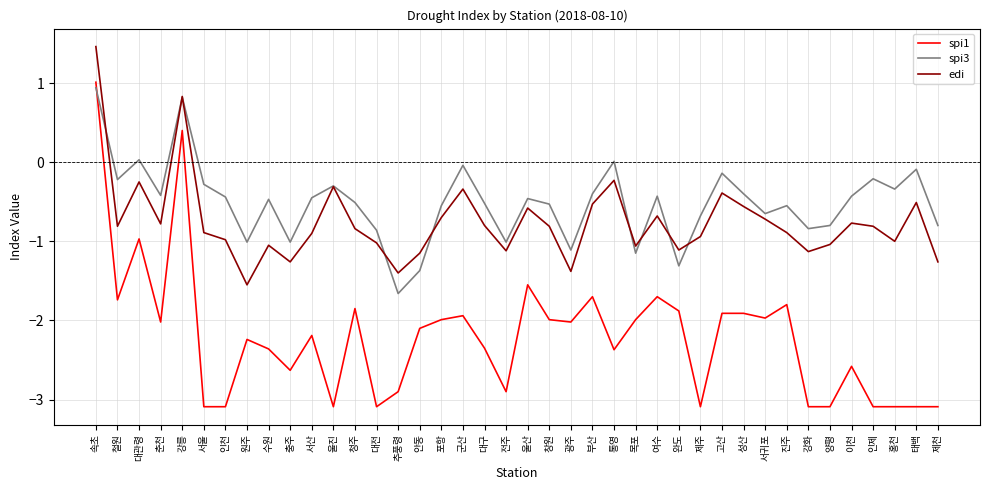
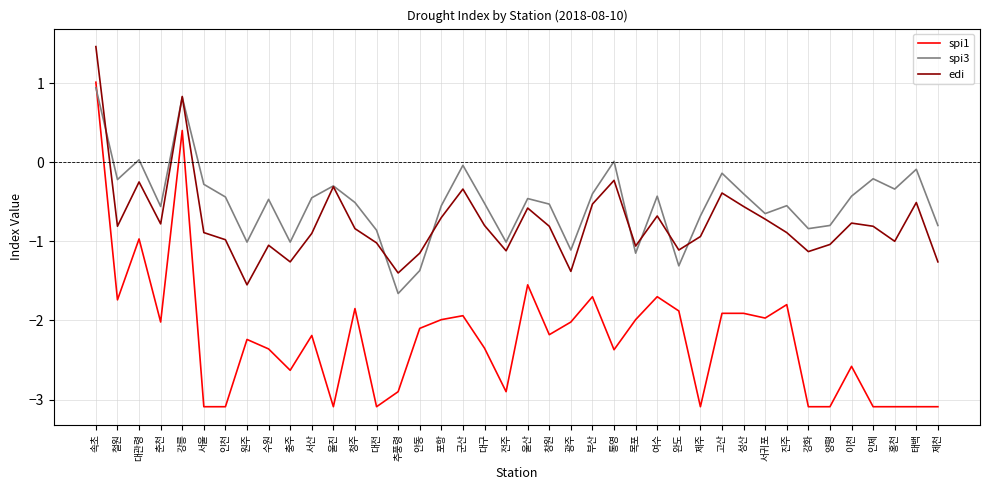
  {
    "spi1": {
      "속초": 1.0,
      "철원": -1.7,
      "대관령": -1.0,
      "춘천": -2.0,
      "강릉": 0.4,
      "서울": -3.1,
      "인천": -3.1,
      "원주": -2.2,
      "수원": -2.4,
      "충주": -2.6,
      "서산": -2.2,
      "울진": -3.1,
      "청주": -1.9,
      "대전": -3.1,
      "추풍령": -2.9,
      "안동": -2.1,
      "포항": -2.0,
      "군산": -1.9,
      "대구": -2.4,
      "전주": -2.9,
      "울산": -1.6,
-     "창원": -2.0,
+     "창원": -2.2,
      "광주": -2.0,
      "부산": -1.7,
      "통영": -2.4,
      "목포": -2.0,
      "여수": -1.7,
      "완도": -1.9,
      "제주": -3.1,
      "고산": -1.9,
      "성산": -1.9,
      "서귀포": -2.0,
      "진주": -1.8,
      "강화": -3.1,
      "양평": -3.1,
      "이천": -2.6,
      "인제": -3.1,
      "홍천": -3.1,
      "태백": -3.1,
      "제천": -3.1
    },
    "spi3": {
      "속초": 0.9,
      "철원": -0.2,
      "대관령": 0.0,
-     "춘천": -0.4,
+     "춘천": -0.6,
      "서울": -0.3,
      "인천": -0.4,
      "원주": -1.0,
      "수원": -0.5,
      "충주": -1.0,
      "서산": -0.5,
      "청주": -0.5,
      "대전": -0.9,
      "추풍령": -1.7,
      "안동": -1.4,
      "포항": -0.6,
      "군산": 0.0,
      "대구": -0.5,
      "전주": -1.0,
      "울산": -0.5,
      "창원": -0.5,
      "광주": -1.1,
      "부산": -0.4,
      "통영": 0.0,
      "목포": -1.2,
      "여수": -0.4,
      "완도": -1.3,
      "제주": -0.7,
      "고산": -0.1,
      "성산": -0.4,
      "서귀포": -0.7,
      "진주": -0.6,
      "강화": -0.8,
      "양평": -0.8,
      "이천": -0.4,
      "인제": -0.2,
      "홍천": -0.3,
      "태백": -0.1,
      "제천": -0.8
    },
    "edi": {
      "속초": 1.5,
      "철원": -0.8,
      "대관령": -0.3,
      "춘천": -0.8,
      "서울": -0.9,
      "인천": -1.0,
      "원주": -1.6,
      "수원": -1.1,
      "충주": -1.3,
      "서산": -0.9,
      "청주": -0.8,
      "대전": -1.0,
      "추풍령": -1.4,
      "안동": -1.2,
      "포항": -0.7,
      "군산": -0.3,
      "대구": -0.8,
      "전주": -1.1,
      "울산": -0.6,
      "창원": -0.8,
      "광주": -1.4,
      "부산": -0.5,
      "통영": -0.2,
      "목포": -1.1,
      "여수": -0.7,
      "완도": -1.1,
      "제주": -0.9,
      "고산": -0.4,
      "성산": -0.6,
      "서귀포": -0.7,
      "진주": -0.9,
      "강화": -1.1,
      "양평": -1.0,
      "이천": -0.8,
      "인제": -0.8,
      "홍천": -1.0,
      "태백": -0.5,
      "제천": -1.3
    }
  }
